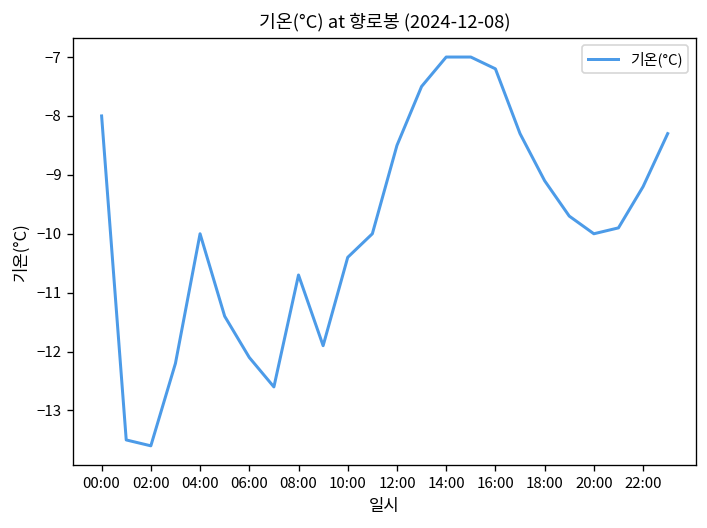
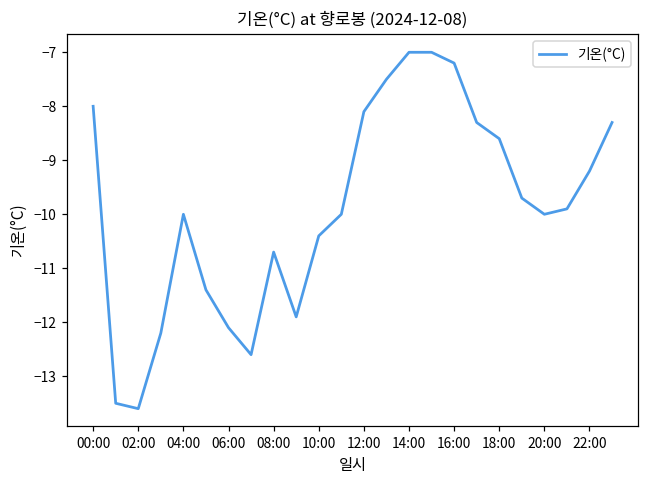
  {
    "00:00": -8.0,
    "02:00": -13.6,
    "04:00": -10.0,
    "06:00": -12.1,
    "08:00": -10.7,
    "10:00": -10.4,
-   "12:00": -8.5,
+   "12:00": -8.1,
    "14:00": -7.0,
    "16:00": -7.2,
-   "18:00": -9.1,
+   "18:00": -8.6,
    "20:00": -10.0,
    "22:00": -9.2
  }
